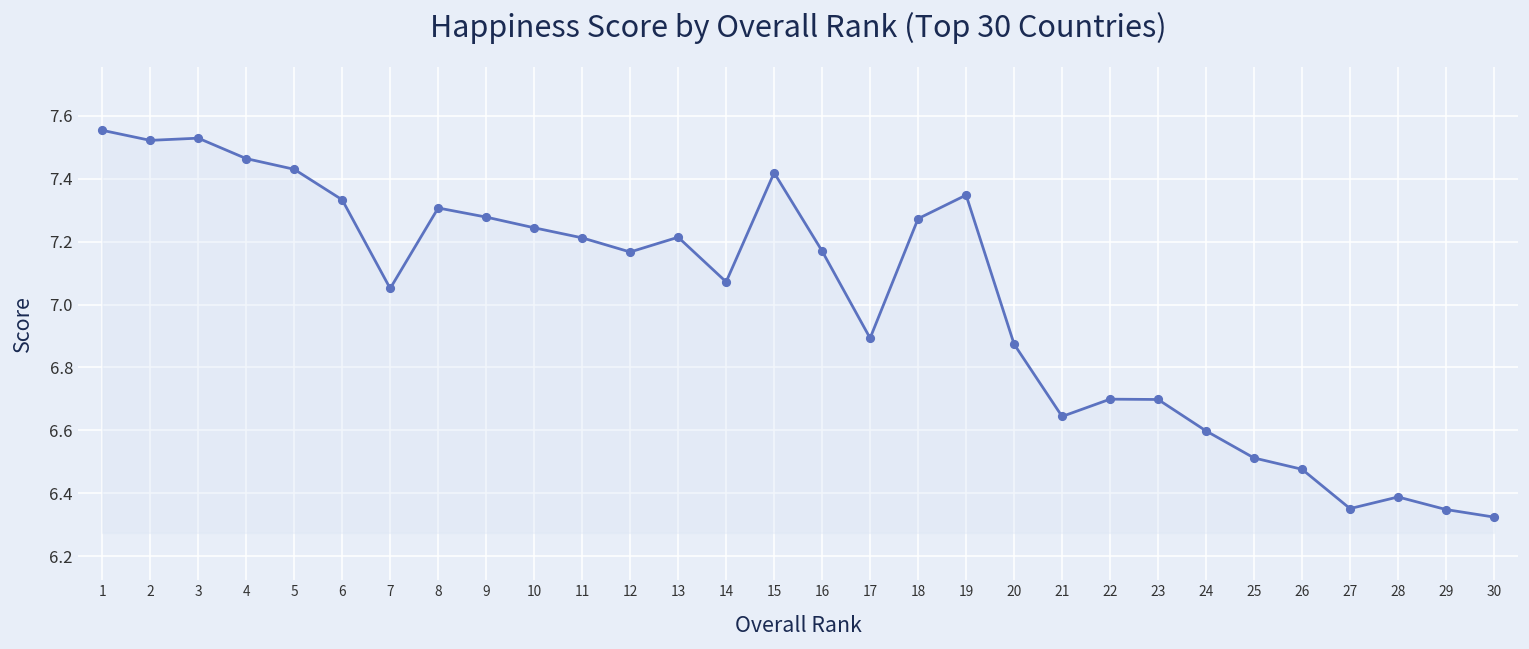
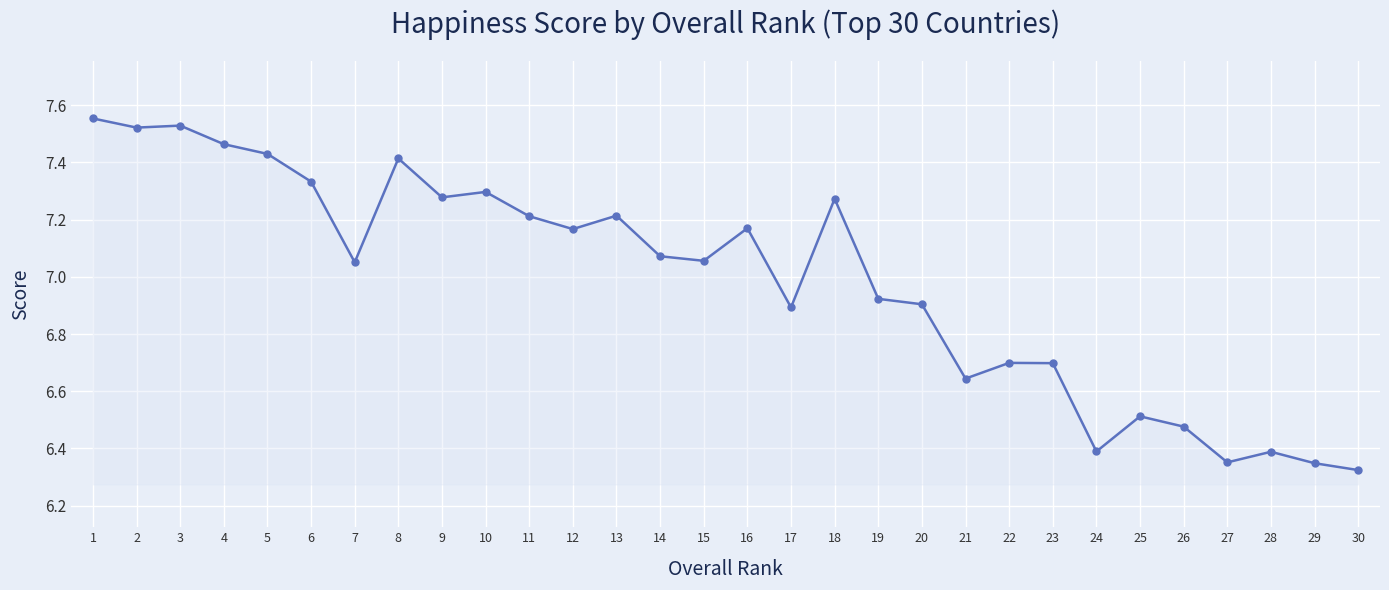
  {
    "1": 7.55,
    "2": 7.52,
    "3": 7.53,
    "4": 7.46,
    "5": 7.43,
    "6": 7.33,
    "7": 7.05,
-   "8": 7.31,
+   "8": 7.41,
    "9": 7.28,
-   "10": 7.24,
+   "10": 7.30,
    "11": 7.21,
    "12": 7.17,
    "13": 7.21,
    "14": 7.07,
-   "15": 7.42,
+   "15": 7.06,
    "16": 7.17,
    "17": 6.89,
    "18": 7.27,
-   "19": 7.35,
-   "20": 6.87,
+   "19": 6.92,
+   "20": 6.90,
    "21": 6.64,
    "22": 6.70,
    "23": 6.70,
-   "24": 6.60,
+   "24": 6.39,
    "25": 6.51,
    "26": 6.48,
    "27": 6.35,
    "28": 6.39,
    "29": 6.35,
    "30": 6.32
  }
